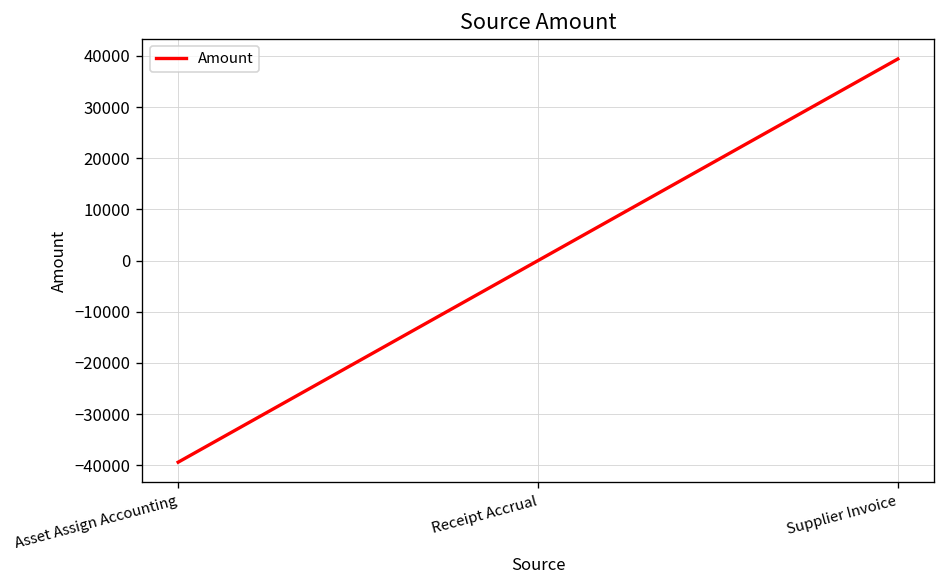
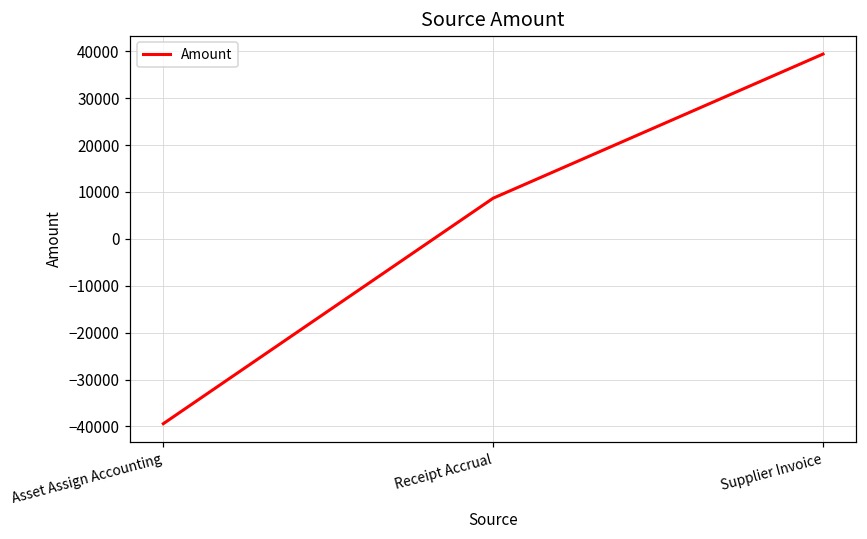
  {
    "Asset Assign Accounting": -39000,
-   "Receipt Accrual": 0,
+   "Receipt Accrual": 9000,
    "Supplier Invoice": 39000
  }
